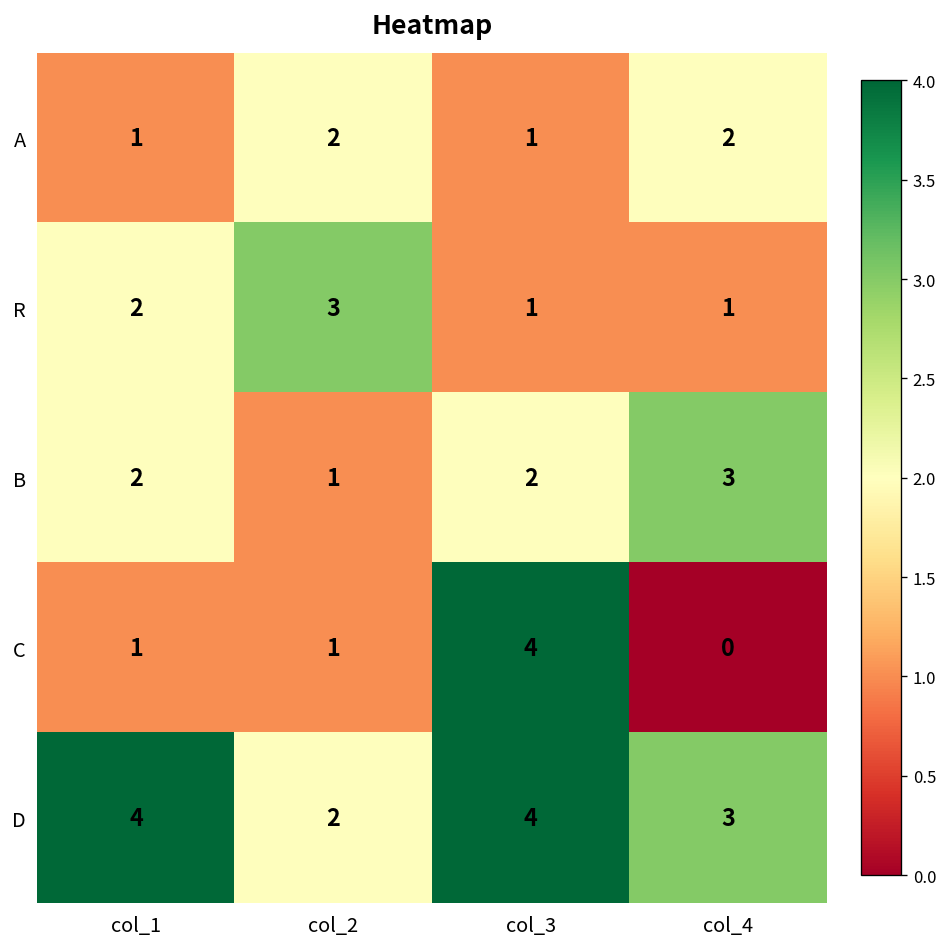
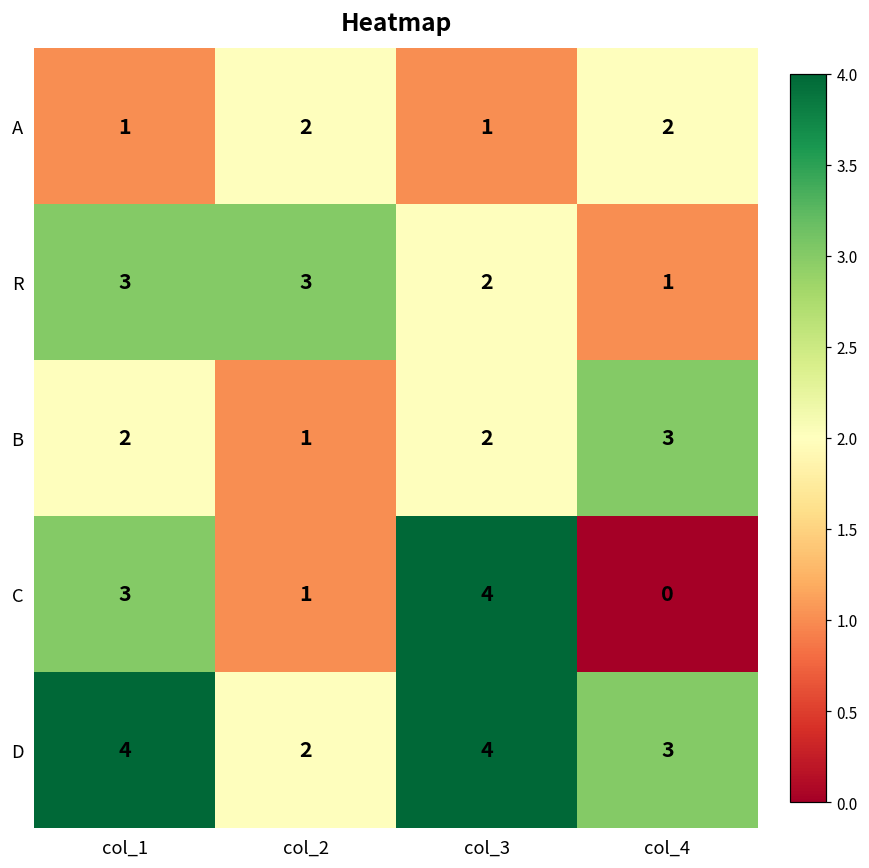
  {
    "A": {
      "col_1": 1,
      "col_2": 2,
      "col_3": 1,
      "col_4": 2
    },
    "R": {
-     "col_1": 2,
+     "col_1": 3,
      "col_2": 3,
-     "col_3": 1,
+     "col_3": 2,
      "col_4": 1
    },
    "B": {
      "col_1": 2,
      "col_2": 1,
      "col_3": 2,
      "col_4": 3
    },
    "C": {
-     "col_1": 1,
+     "col_1": 3,
      "col_2": 1,
      "col_3": 4,
      "col_4": 0
    },
    "D": {
      "col_1": 4,
      "col_2": 2,
      "col_3": 4,
      "col_4": 3
    }
  }
